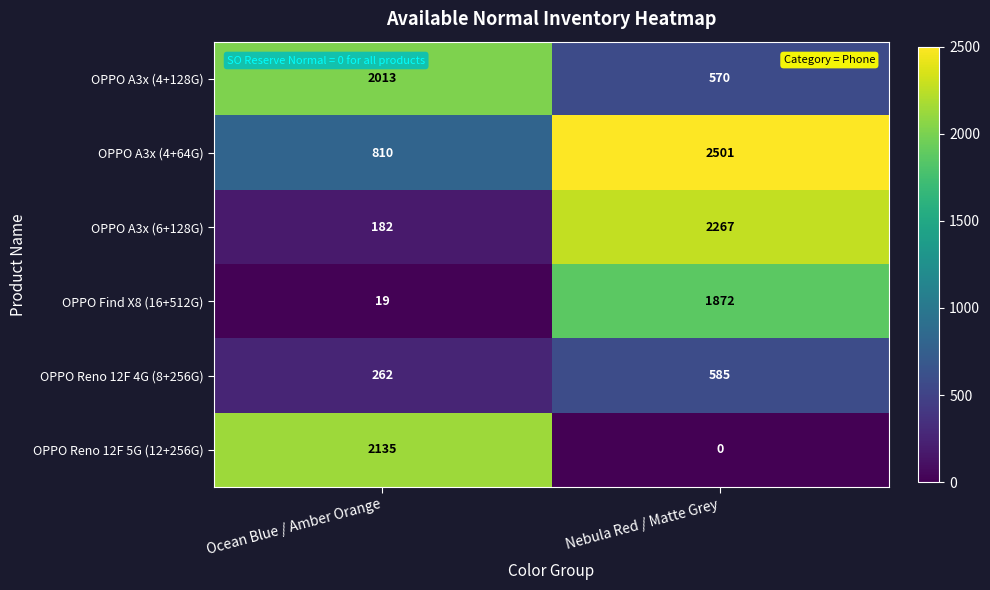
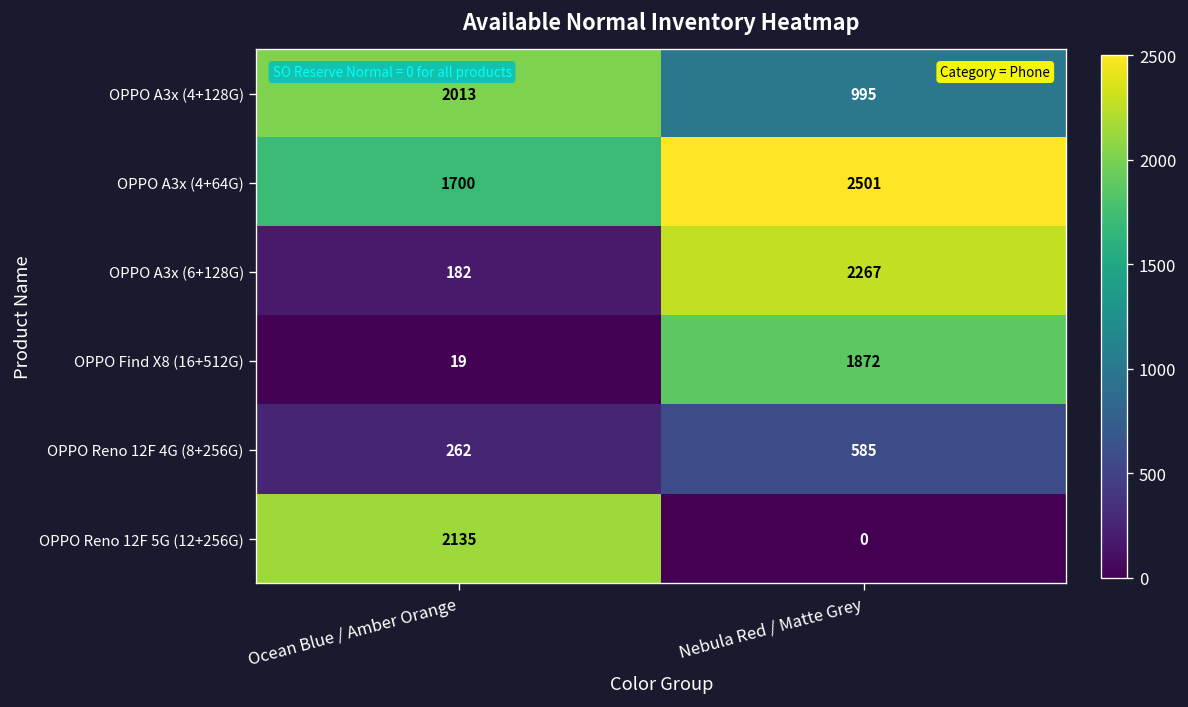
  {
    "OPPO A3x (4+128G)": {
      "Ocean Blue / Amber Orange": 2013,
-     "Nebula Red / Matte Grey": 570
+     "Nebula Red / Matte Grey": 995
    },
    "OPPO A3x (4+64G)": {
-     "Ocean Blue / Amber Orange": 810,
+     "Ocean Blue / Amber Orange": 1700,
      "Nebula Red / Matte Grey": 2501
    },
    "OPPO A3x (6+128G)": {
      "Ocean Blue / Amber Orange": 182,
      "Nebula Red / Matte Grey": 2267
    },
    "OPPO Find X8 (16+512G)": {
      "Ocean Blue / Amber Orange": 19,
      "Nebula Red / Matte Grey": 1872
    },
    "OPPO Reno 12F 4G (8+256G)": {
      "Ocean Blue / Amber Orange": 262,
      "Nebula Red / Matte Grey": 585
    },
    "OPPO Reno 12F 5G (12+256G)": {
      "Ocean Blue / Amber Orange": 2135,
      "Nebula Red / Matte Grey": 0
    }
  }
